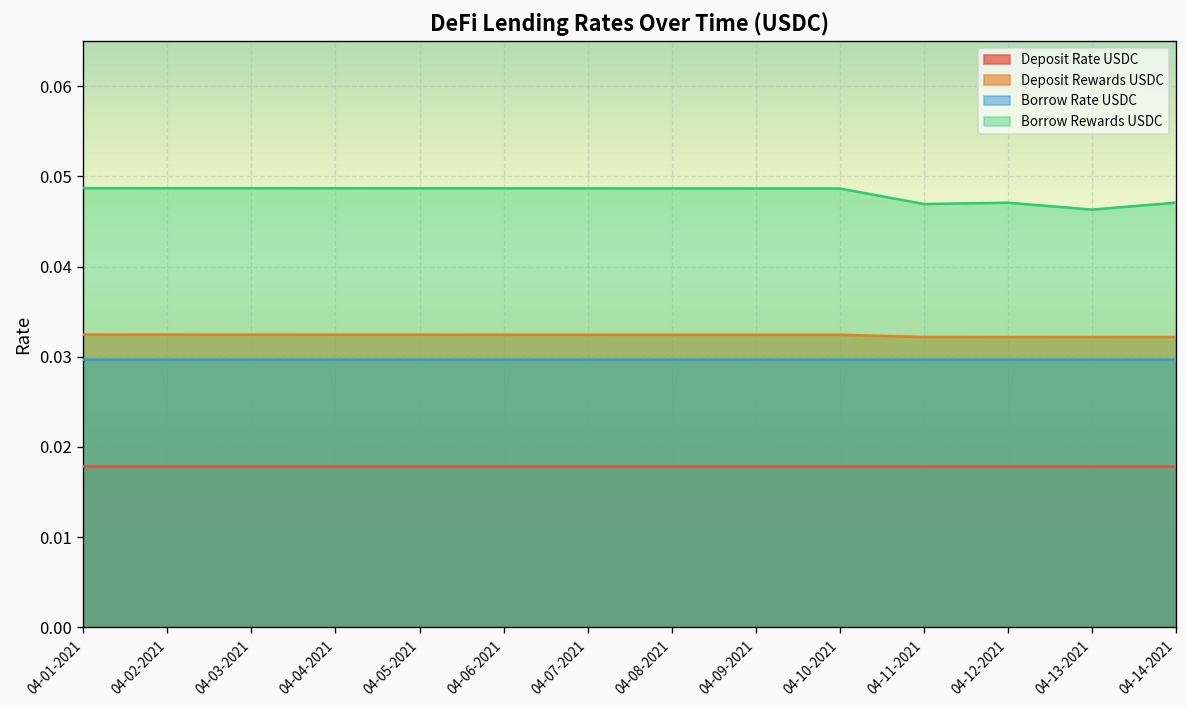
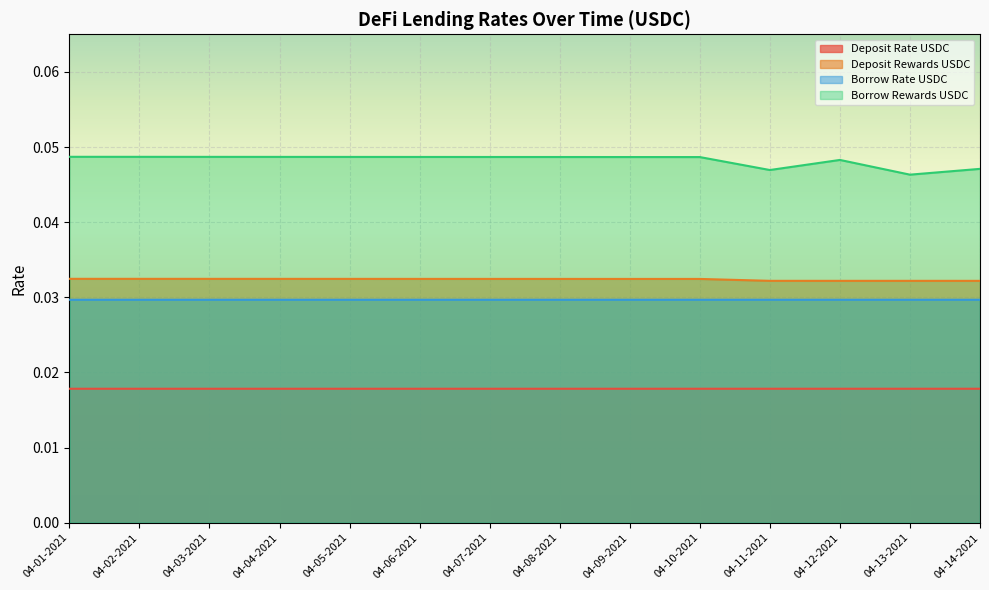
  {
    "Borrow Rate USDC": {
      "04-01-2021": 0.030,
      "04-02-2021": 0.030,
      "04-03-2021": 0.030,
      "04-04-2021": 0.030,
      "04-05-2021": 0.030,
      "04-06-2021": 0.030,
      "04-07-2021": 0.030,
      "04-08-2021": 0.030,
      "04-09-2021": 0.030,
      "04-10-2021": 0.030,
      "04-11-2021": 0.030,
      "04-12-2021": 0.030,
      "04-13-2021": 0.030,
      "04-14-2021": 0.030
    },
    "Borrow Rewards USDC": {
      "04-01-2021": 0.049,
      "04-02-2021": 0.049,
      "04-03-2021": 0.049,
      "04-04-2021": 0.049,
      "04-05-2021": 0.049,
      "04-06-2021": 0.049,
      "04-07-2021": 0.049,
      "04-08-2021": 0.049,
      "04-09-2021": 0.049,
      "04-10-2021": 0.049,
      "04-11-2021": 0.047,
-     "04-12-2021": 0.047,
+     "04-12-2021": 0.048,
      "04-13-2021": 0.046,
      "04-14-2021": 0.047
    }
  }
